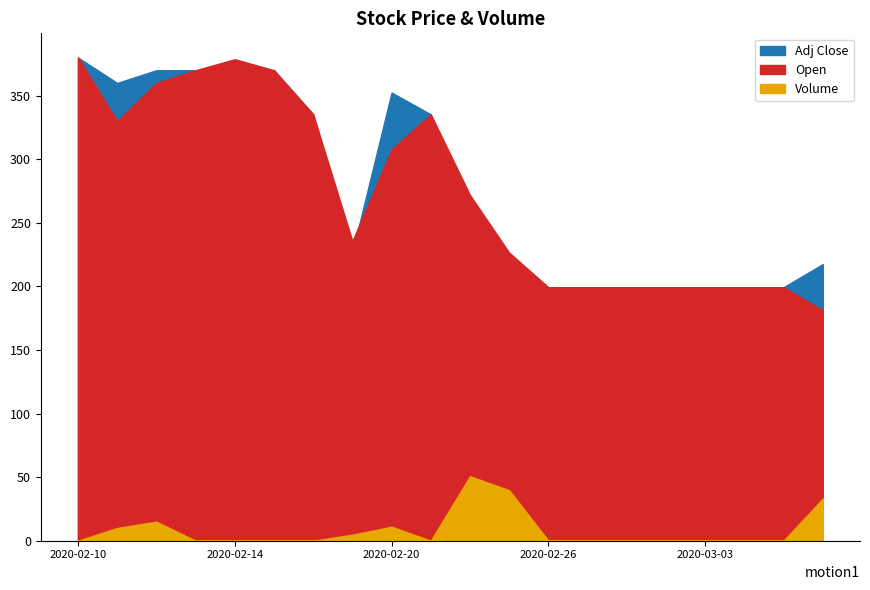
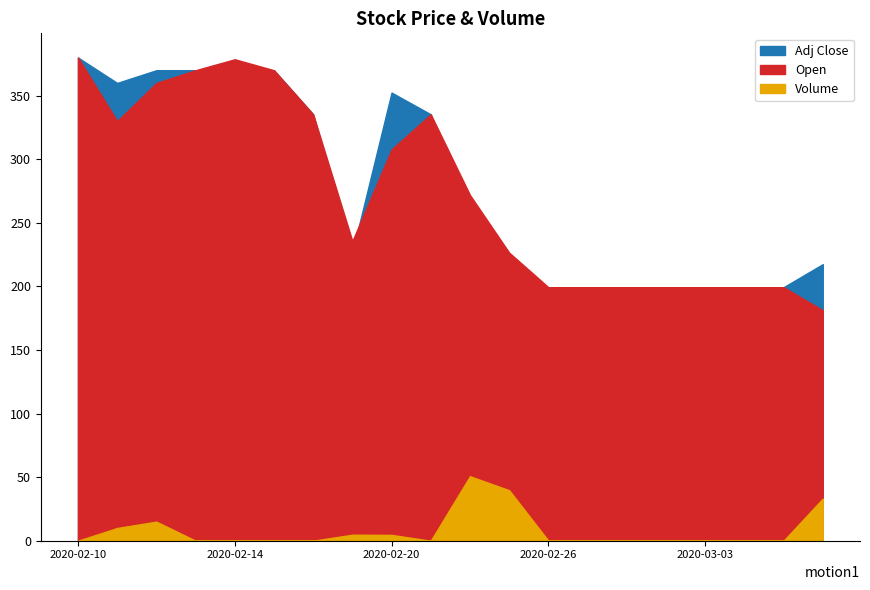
  {
    "Adj Close": {
      "2020-02-20": 352
    },
    "Open": {
      "2020-02-14": 379,
      "2020-02-20": 308
    },
    "Volume": {
      "2020-02-10": 0,
      "2020-02-14": 0,
-     "2020-02-20": 11,
+     "2020-02-20": 5,
      "2020-02-26": 0,
      "2020-03-03": 0
    }
  }
